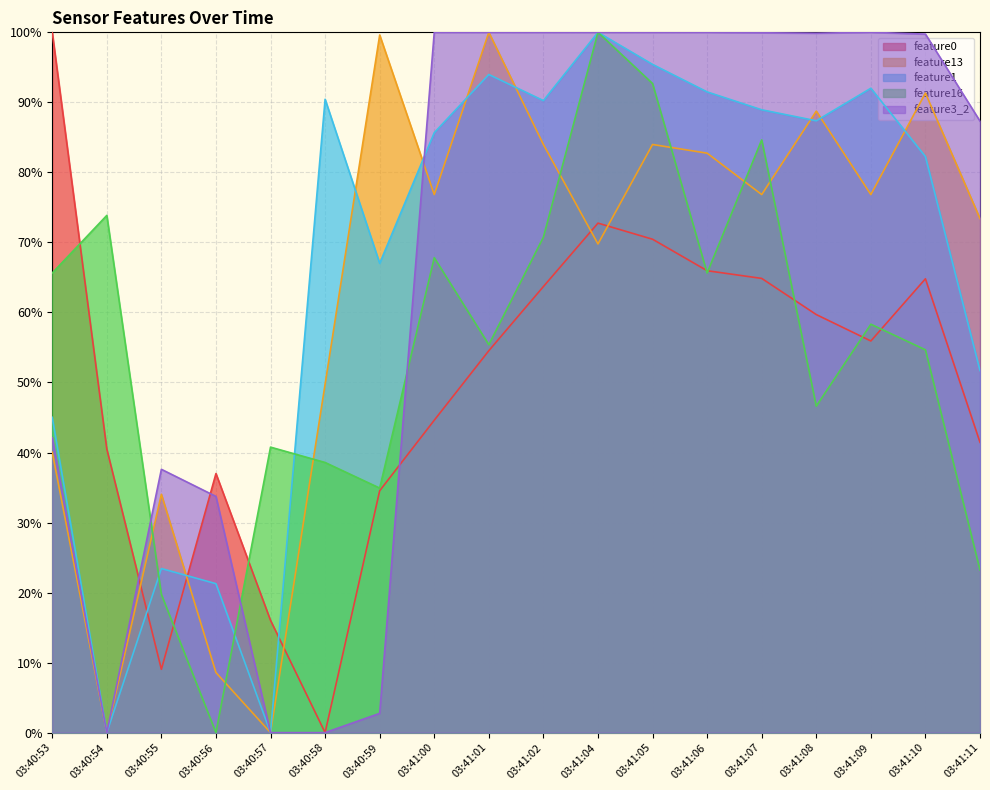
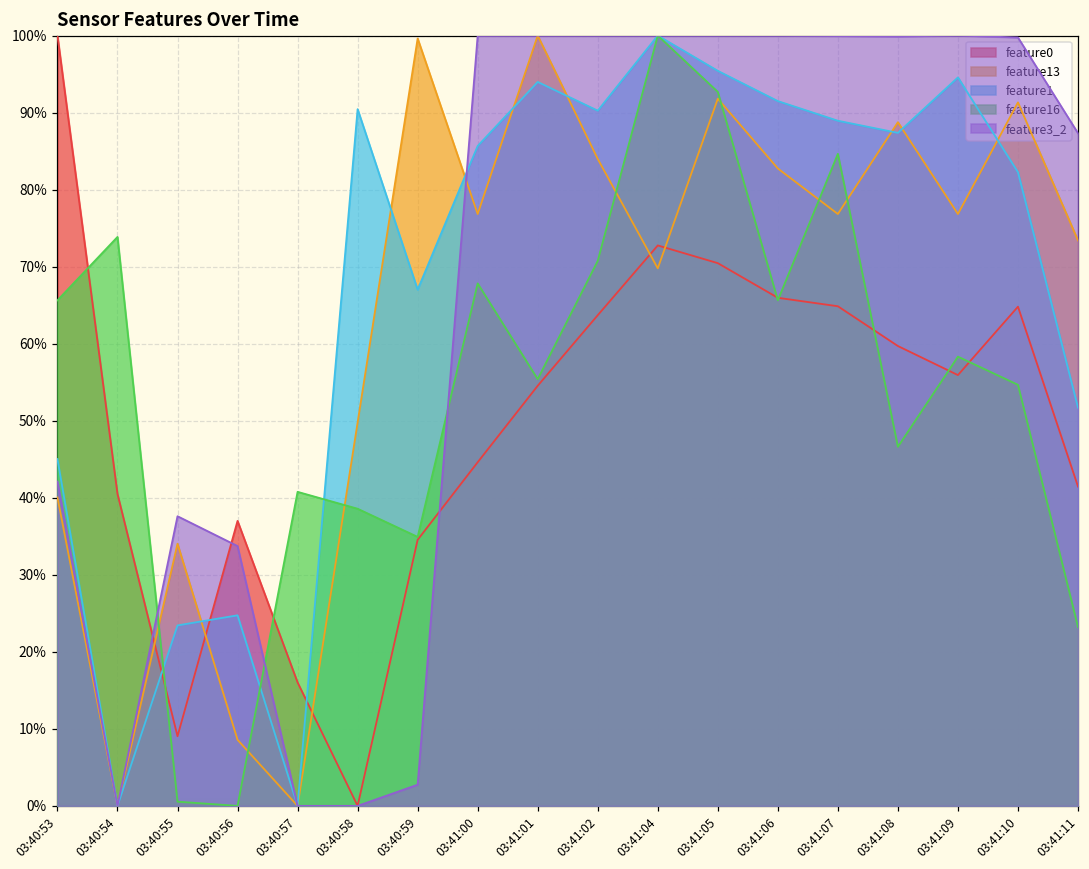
  {
    "feature0": {
      "03:40:53": "100%",
      "03:40:54": "40%",
      "03:40:55": "9%",
      "03:40:56": "37%",
      "03:40:57": "16%",
      "03:40:59": "35%",
      "03:41:00": "45%",
      "03:41:01": "55%",
      "03:41:02": "64%",
      "03:41:04": "73%",
      "03:41:05": "70%",
      "03:41:07": "65%",
      "03:41:08": "60%",
      "03:41:09": "56%",
      "03:41:10": "65%",
      "03:41:11": "41%"
    },
    "feature13": {
      "03:40:53": "40%",
      "03:40:55": "34%",
      "03:40:56": "9%",
      "03:40:58": "50%",
      "03:40:59": "100%",
      "03:41:00": "77%",
      "03:41:02": "84%",
      "03:41:04": "70%",
-     "03:41:05": "84%",
+     "03:41:05": "92%",
      "03:41:06": "83%",
      "03:41:07": "77%",
      "03:41:08": "89%",
      "03:41:09": "77%",
      "03:41:11": "73%"
    },
    "feature1": {
      "03:40:53": "45%",
      "03:40:55": "23%",
-     "03:40:56": "21%",
+     "03:40:56": "25%",
      "03:40:58": "90%",
      "03:40:59": "67%",
      "03:41:00": "86%",
      "03:41:01": "94%",
      "03:41:02": "90%",
      "03:41:05": "95%",
      "03:41:06": "91%",
      "03:41:07": "89%",
      "03:41:08": "87%",
-     "03:41:09": "92%",
+     "03:41:09": "95%",
      "03:41:10": "82%",
      "03:41:11": "52%"
    },
    "feature16": {
      "03:40:53": "66%",
      "03:40:54": "74%",
-     "03:40:55": "20%",
+     "03:40:55": "1%",
      "03:40:56": "0%",
      "03:40:57": "41%",
      "03:40:58": "39%",
      "03:40:59": "35%",
      "03:41:00": "68%",
      "03:41:01": "55%",
      "03:41:02": "71%",
      "03:41:05": "93%",
      "03:41:07": "85%",
      "03:41:08": "47%",
      "03:41:09": "58%",
      "03:41:10": "55%",
      "03:41:11": "23%"
    },
    "feature3_2": {
      "03:40:53": "42%",
      "03:40:55": "38%",
      "03:40:56": "34%",
      "03:40:59": "3%",
      "03:41:00": "100%",
      "03:41:02": "100%",
      "03:41:05": "100%",
      "03:41:06": "100%",
      "03:41:07": "100%",
      "03:41:08": "100%",
      "03:41:09": "100%",
      "03:41:10": "100%",
      "03:41:11": "87%"
    }
  }
